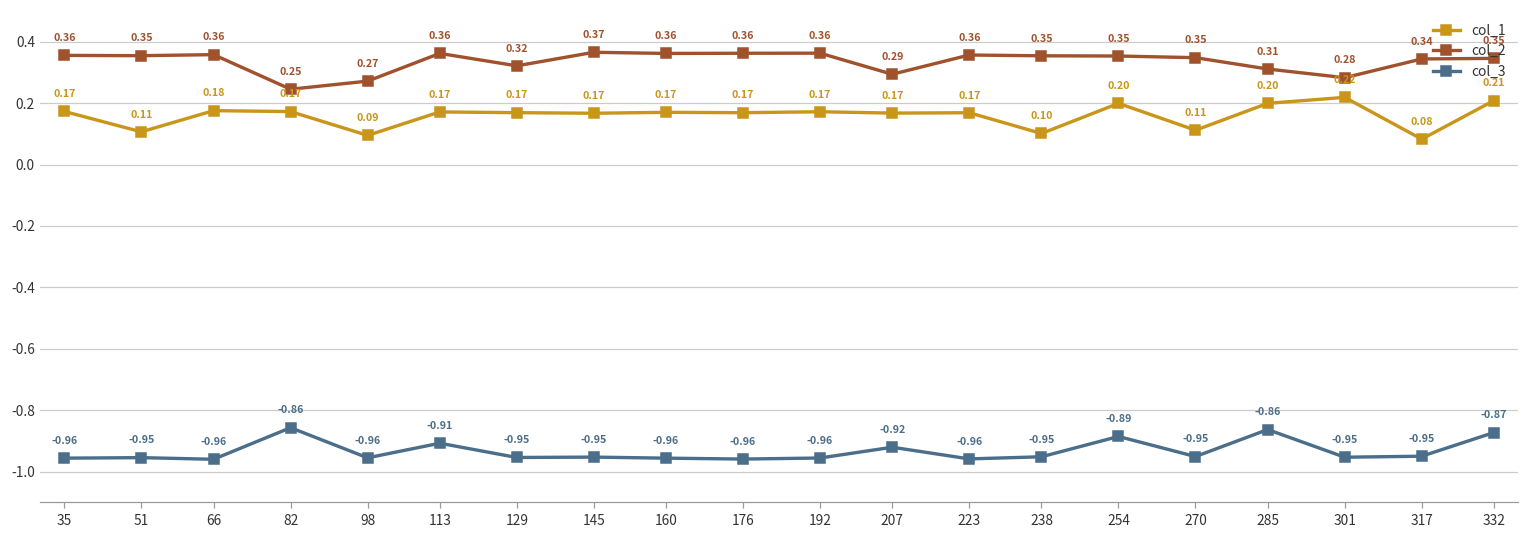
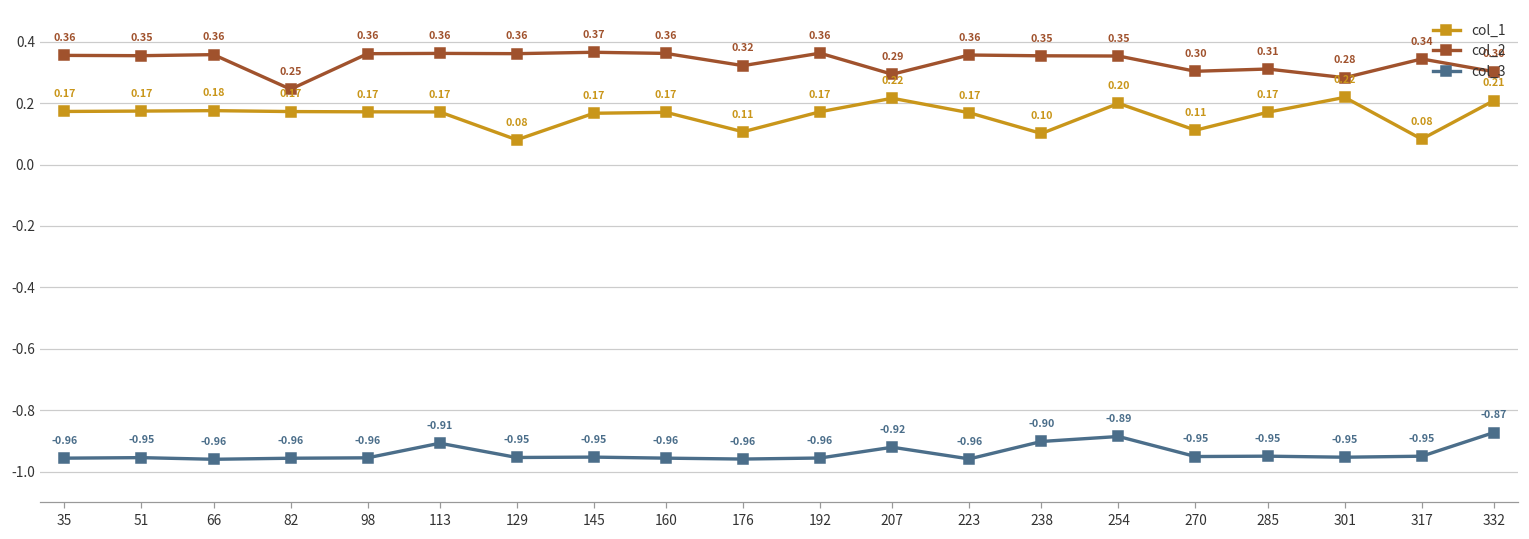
  {
    "col_1": {
      "35": 0.17,
-     "51": 0.11,
+     "51": 0.17,
      "66": 0.18,
-     "98": 0.09,
+     "98": 0.17,
      "113": 0.17,
-     "129": 0.17,
+     "129": 0.08,
      "145": 0.17,
      "160": 0.17,
-     "176": 0.17,
+     "176": 0.11,
      "192": 0.17,
-     "207": 0.17,
+     "207": 0.22,
      "223": 0.17,
      "238": 0.10,
      "254": 0.20,
      "270": 0.11,
-     "285": 0.20,
+     "285": 0.17,
      "317": 0.08,
      "332": 0.21
    },
    "col_2": {
      "35": 0.36,
      "51": 0.35,
      "66": 0.36,
      "82": 0.25,
-     "98": 0.27,
+     "98": 0.36,
      "113": 0.36,
-     "129": 0.32,
+     "129": 0.36,
      "145": 0.37,
      "160": 0.36,
-     "176": 0.36,
+     "176": 0.32,
      "192": 0.36,
      "207": 0.29,
      "223": 0.36,
      "238": 0.35,
      "254": 0.35,
-     "270": 0.35,
+     "270": 0.30,
      "285": 0.31,
      "301": 0.28,
      "317": 0.34,
-     "332": 0.35
+     "332": 0.30
    },
    "col_3": {
      "35": -0.96,
      "51": -0.95,
      "66": -0.96,
-     "82": -0.86,
+     "82": -0.96,
      "98": -0.96,
      "113": -0.91,
      "129": -0.95,
      "145": -0.95,
      "160": -0.96,
      "176": -0.96,
      "192": -0.96,
      "207": -0.92,
      "223": -0.96,
-     "238": -0.95,
+     "238": -0.90,
      "254": -0.89,
      "270": -0.95,
-     "285": -0.86,
+     "285": -0.95,
      "301": -0.95,
      "317": -0.95,
      "332": -0.87
    }
  }
